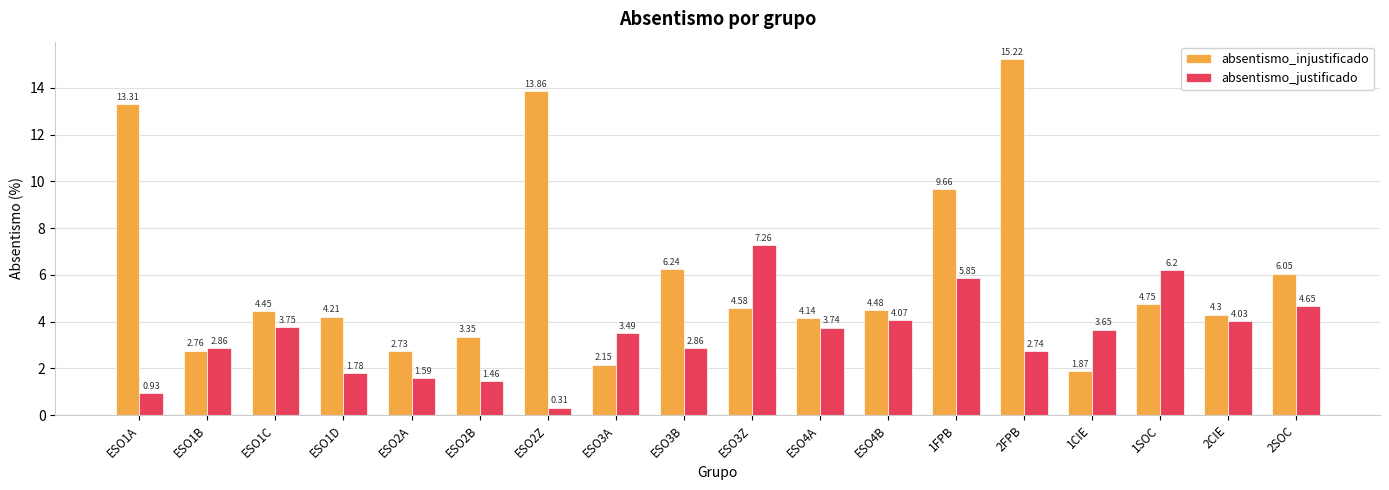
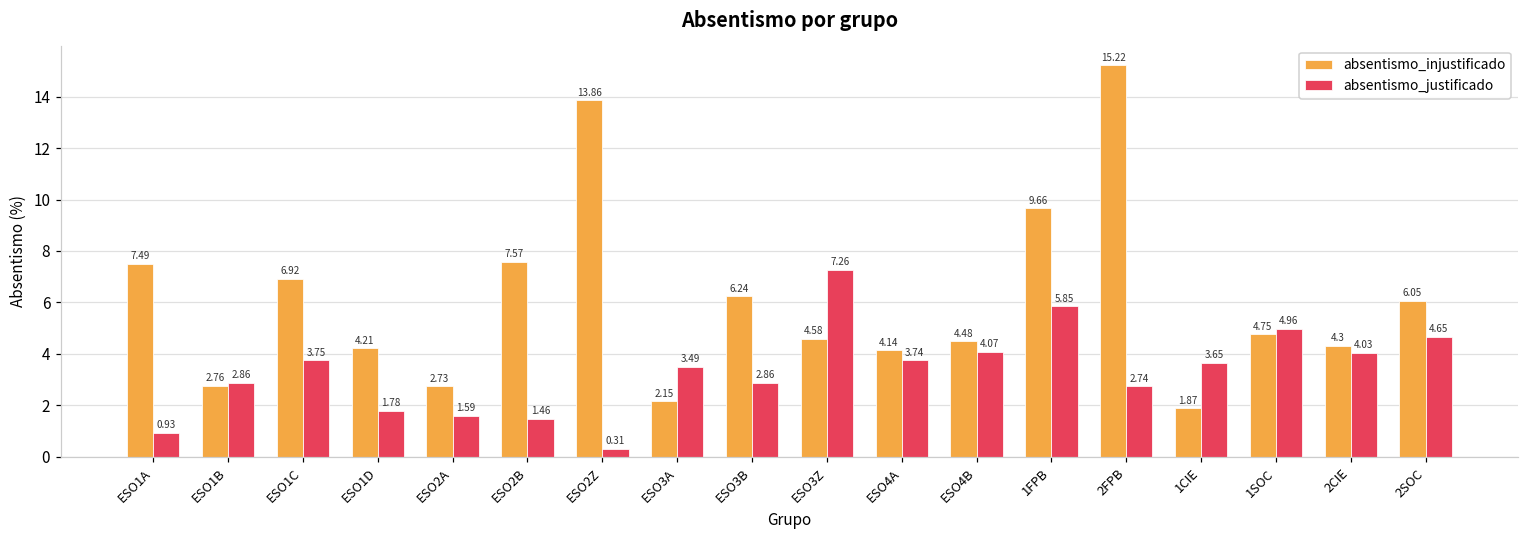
  {
    "absentismo_injustificado": {
-     "ESO1A": 13.31,
+     "ESO1A": 7.49,
      "ESO1B": 2.76,
-     "ESO1C": 4.45,
+     "ESO1C": 6.92,
      "ESO1D": 4.21,
      "ESO2A": 2.73,
-     "ESO2B": 3.35,
+     "ESO2B": 7.57,
      "ESO2Z": 13.86,
      "ESO3A": 2.15,
      "ESO3B": 6.24,
      "ESO3Z": 4.58,
      "ESO4A": 4.14,
      "ESO4B": 4.48,
      "1FPB": 9.66,
      "2FPB": 15.22,
      "1CIE": 1.87,
      "1SOC": 4.75,
      "2CIE": 4.3,
      "2SOC": 6.05
    },
    "absentismo_justificado": {
      "ESO1A": 0.93,
      "ESO1B": 2.86,
      "ESO1C": 3.75,
      "ESO1D": 1.78,
      "ESO2A": 1.59,
      "ESO2B": 1.46,
      "ESO2Z": 0.31,
      "ESO3A": 3.49,
      "ESO3B": 2.86,
      "ESO3Z": 7.26,
      "ESO4A": 3.74,
      "ESO4B": 4.07,
      "1FPB": 5.85,
      "2FPB": 2.74,
      "1CIE": 3.65,
-     "1SOC": 6.2,
+     "1SOC": 4.96,
      "2CIE": 4.03,
      "2SOC": 4.65
    }
  }
